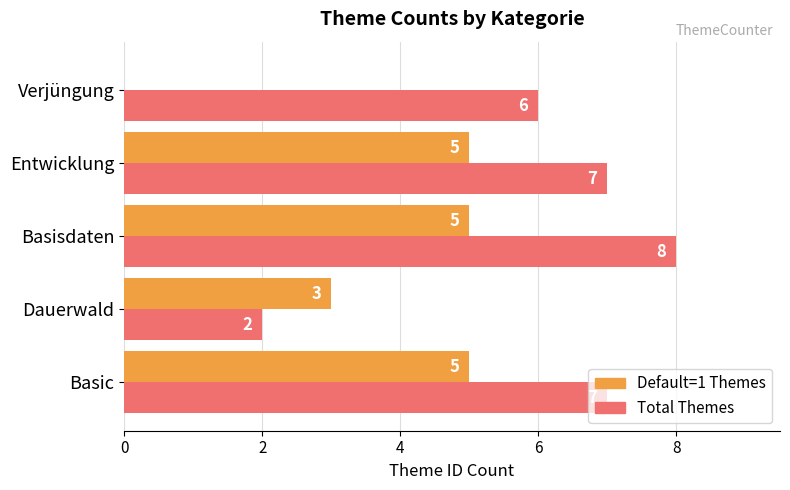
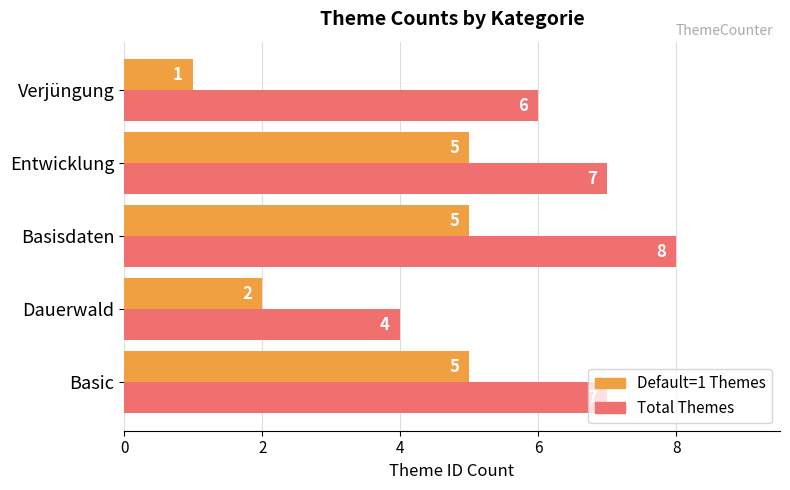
  {
    "Total Themes": {
      "Verjüngung": 6,
      "Entwicklung": 7,
      "Basisdaten": 8,
-     "Dauerwald": 2
+     "Dauerwald": 4
    },
    "Default=1 Themes": {
-     "Verjüngung": 0,
+     "Verjüngung": 1,
      "Entwicklung": 5,
      "Basisdaten": 5,
-     "Dauerwald": 3,
+     "Dauerwald": 2,
      "Basic": 5
    }
  }
